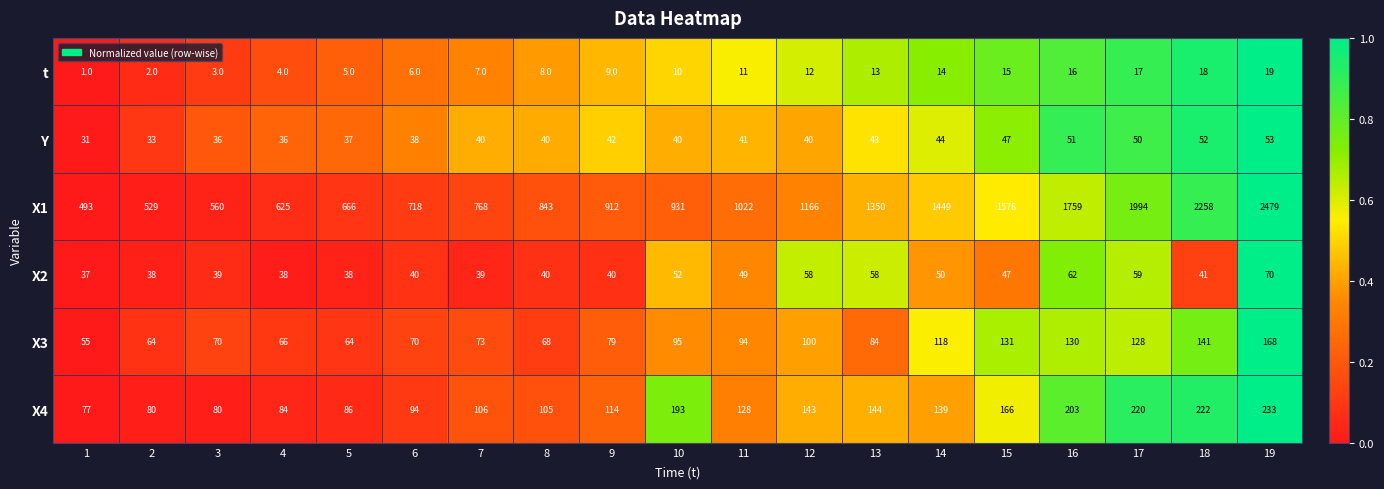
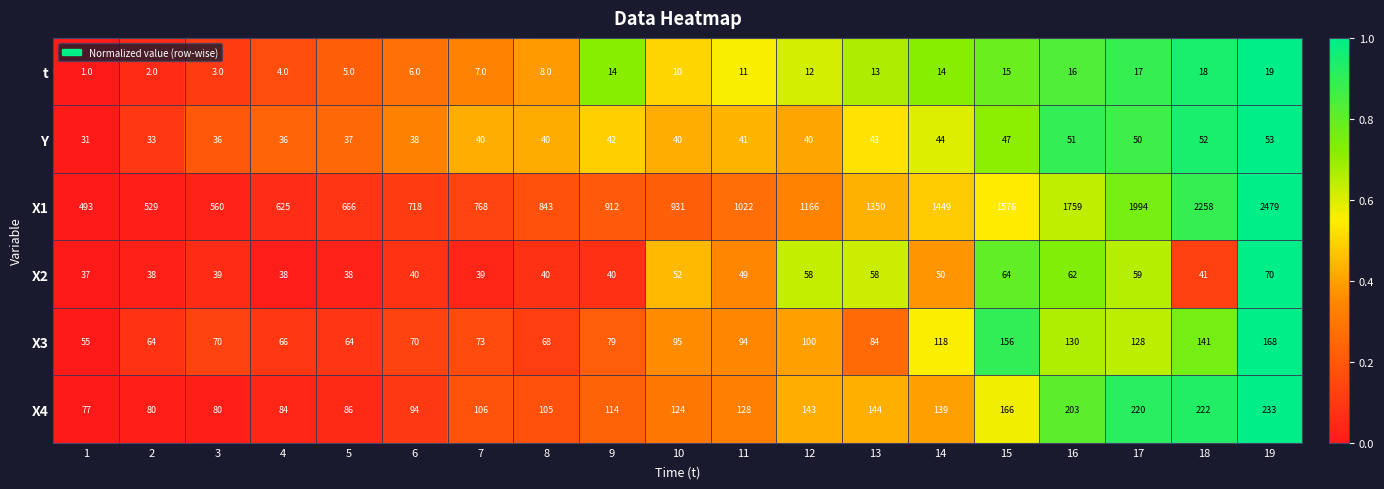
  {
    "t": {
      "1": 1.0,
      "2": 2.0,
      "3": 3.0,
      "4": 4.0,
      "5": 5.0,
      "6": 6.0,
      "7": 7.0,
      "8": 8.0,
-     "9": 9.0,
+     "9": 14,
      "10": 10,
      "11": 11,
      "12": 12,
      "13": 13,
      "14": 14,
      "15": 15,
      "16": 16,
      "17": 17,
      "18": 18,
      "19": 19
    },
    "Y": {
      "1": 31,
      "2": 33,
      "3": 36,
      "4": 36,
      "5": 37,
      "6": 38,
      "7": 40,
      "8": 40,
      "9": 42,
      "10": 40,
      "11": 41,
      "12": 40,
      "13": 43,
      "14": 44,
      "15": 47,
      "16": 51,
      "17": 50,
      "18": 52,
      "19": 53
    },
    "X1": {
      "1": 493,
      "2": 529,
      "3": 560,
      "4": 625,
      "5": 666,
      "6": 718,
      "7": 768,
      "8": 843,
      "9": 912,
      "10": 931,
      "11": 1022,
      "12": 1166,
      "13": 1350,
      "14": 1449,
      "15": 1576,
      "16": 1759,
      "17": 1994,
      "18": 2258,
      "19": 2479
    },
    "X2": {
      "1": 37,
      "2": 38,
      "3": 39,
      "4": 38,
      "5": 38,
      "6": 40,
      "7": 39,
      "8": 40,
      "9": 40,
      "10": 52,
      "11": 49,
      "12": 58,
      "13": 58,
      "14": 50,
-     "15": 47,
+     "15": 64,
      "16": 62,
      "17": 59,
      "18": 41,
      "19": 70
    },
    "X3": {
      "1": 55,
      "2": 64,
      "3": 70,
      "4": 66,
      "5": 64,
      "6": 70,
      "7": 73,
      "8": 68,
      "9": 79,
      "10": 95,
      "11": 94,
      "12": 100,
      "13": 84,
      "14": 118,
-     "15": 131,
+     "15": 156,
      "16": 130,
      "17": 128,
      "18": 141,
      "19": 168
    },
    "X4": {
      "1": 77,
      "2": 80,
      "3": 80,
      "4": 84,
      "5": 86,
      "6": 94,
      "7": 106,
      "8": 105,
      "9": 114,
-     "10": 193,
+     "10": 124,
      "11": 128,
      "12": 143,
      "13": 144,
      "14": 139,
      "15": 166,
      "16": 203,
      "17": 220,
      "18": 222,
      "19": 233
    }
  }
